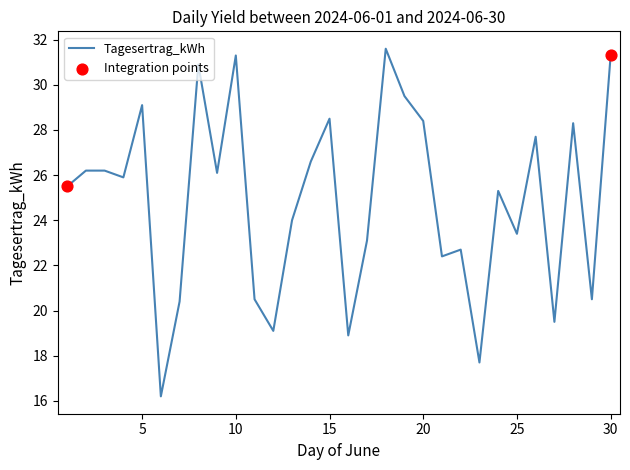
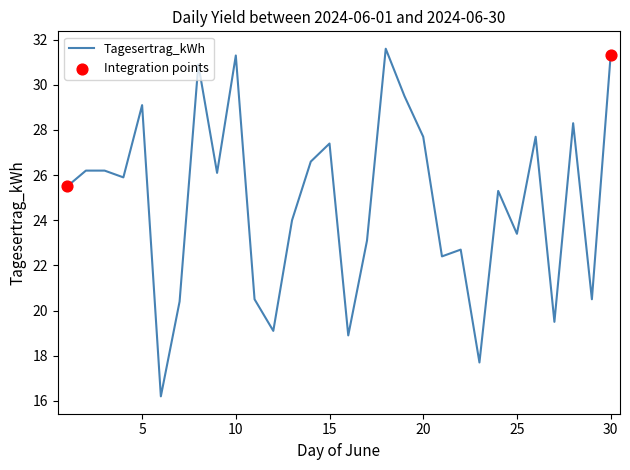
  {
    "Tagesertrag_kWh": {
      "5": 29.1,
      "10": 31.3,
-     "15": 28.5,
-     "20": 28.4,
+     "15": 27.4,
+     "20": 27.7,
      "25": 23.4
    }
  }
